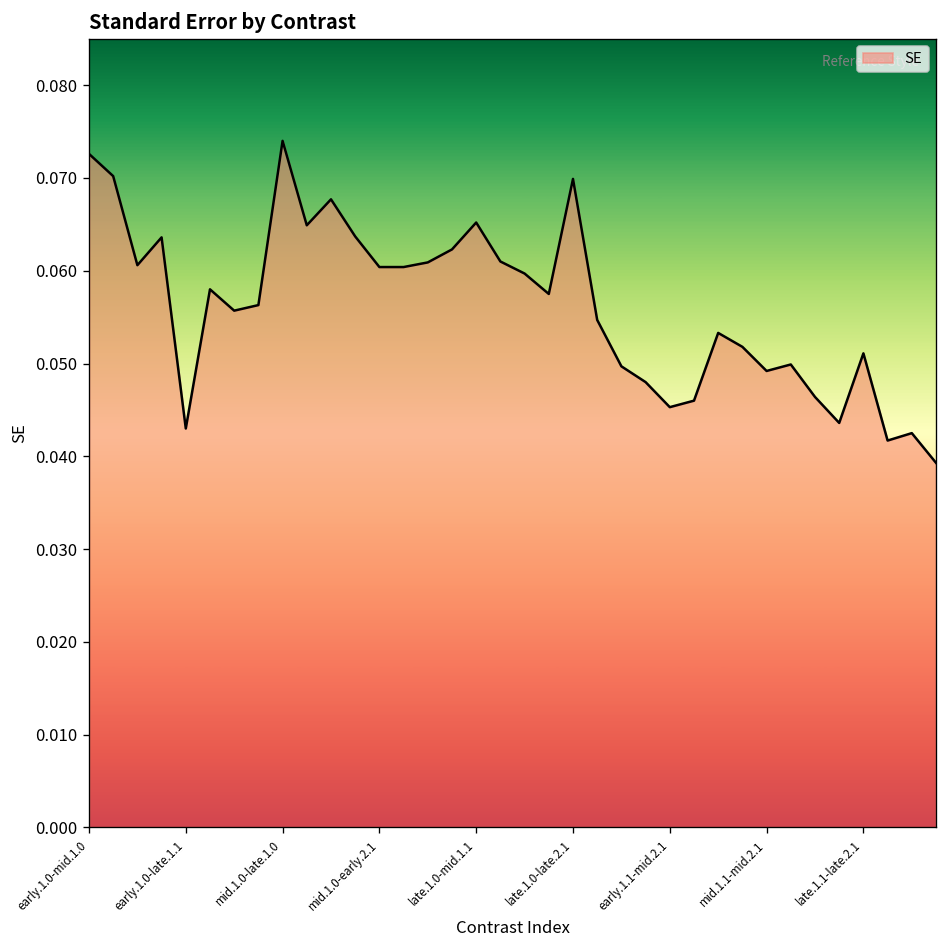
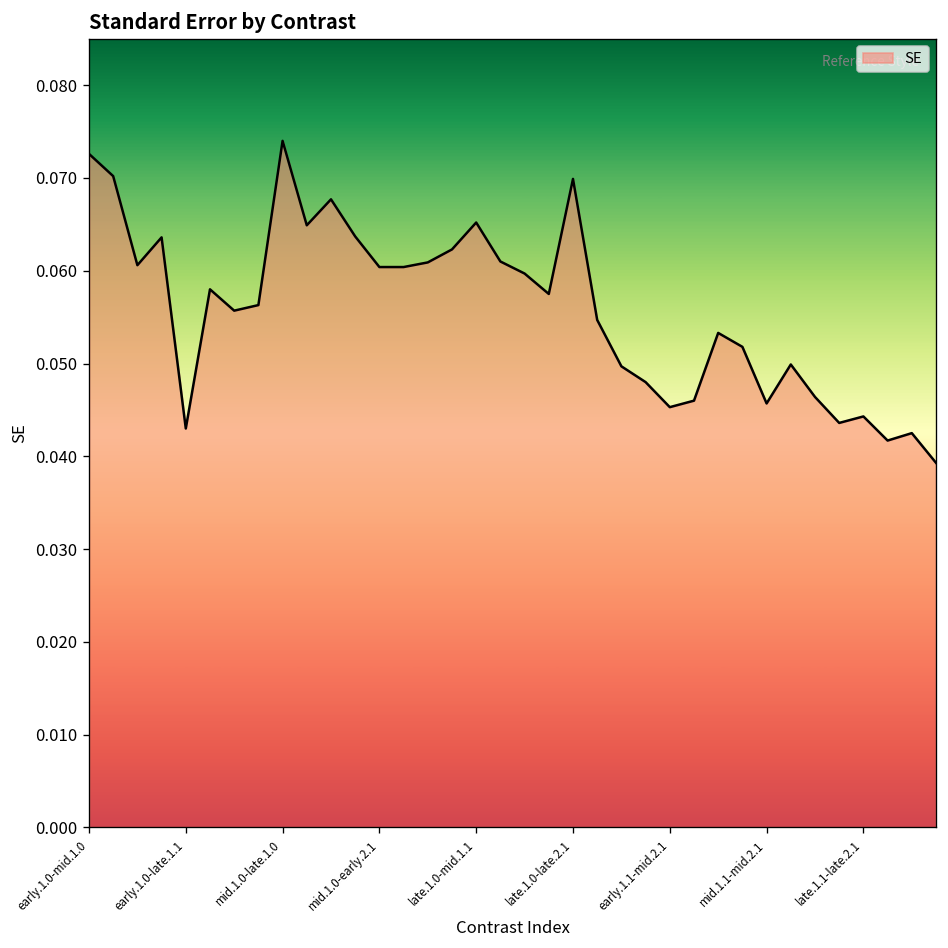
  {
    "early.1.0-mid.1.0": 0.073,
    "early.1.0-late.1.1": 0.043,
    "mid.1.0-late.1.0": 0.074,
    "mid.1.0-early.2.1": 0.060,
    "late.1.0-mid.1.1": 0.065,
    "late.1.0-late.2.1": 0.070,
    "early.1.1-mid.2.1": 0.045,
-   "mid.1.1-mid.2.1": 0.049,
-   "late.1.1-late.2.1": 0.051
+   "mid.1.1-mid.2.1": 0.046,
+   "late.1.1-late.2.1": 0.044
  }
